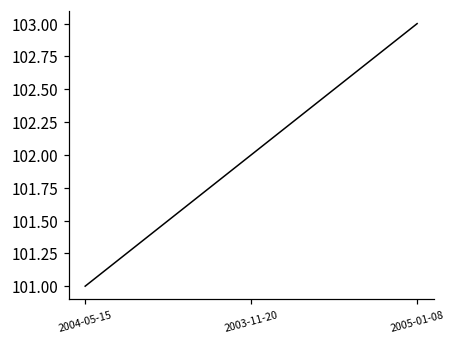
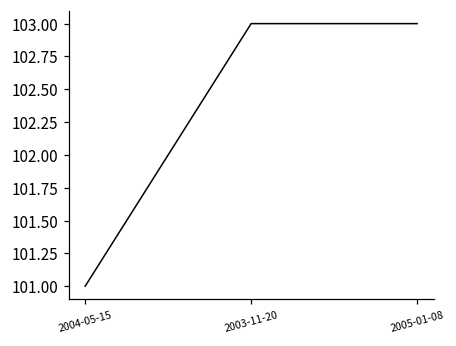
  {
    "2004-05-15": 101,
-   "2003-11-20": 102,
+   "2003-11-20": 103,
    "2005-01-08": 103
  }
